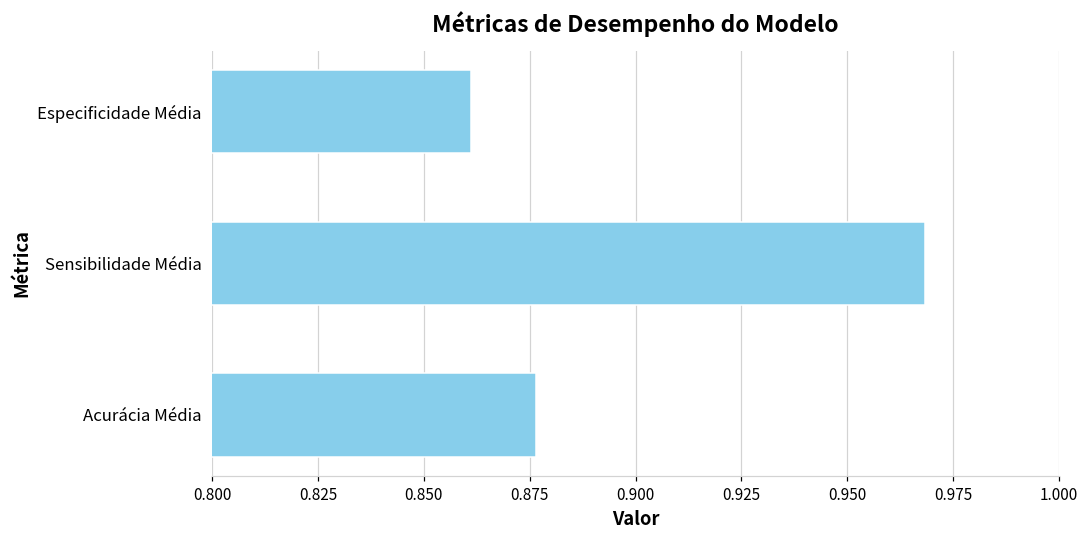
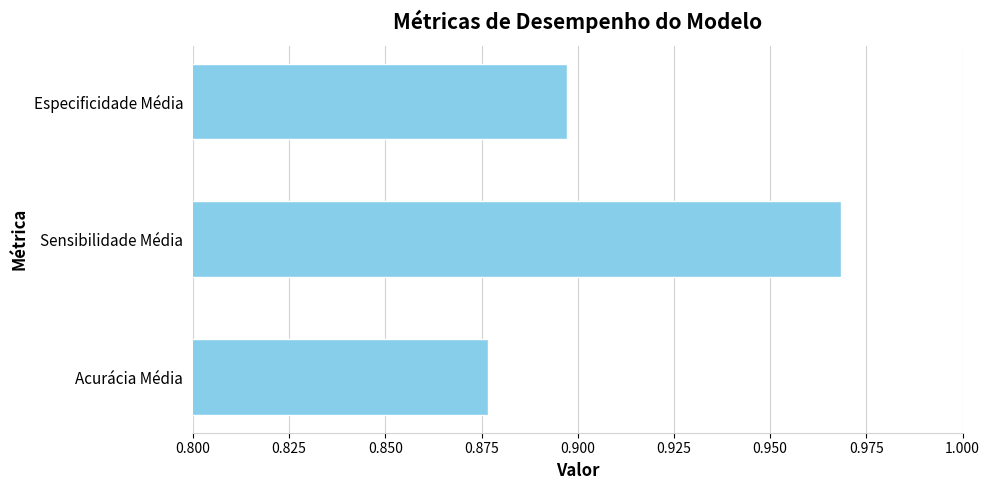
  {
-   "Especificidade Média": 0.861,
+   "Especificidade Média": 0.897,
    "Sensibilidade Média": 0.968,
    "Acurácia Média": 0.877
  }
